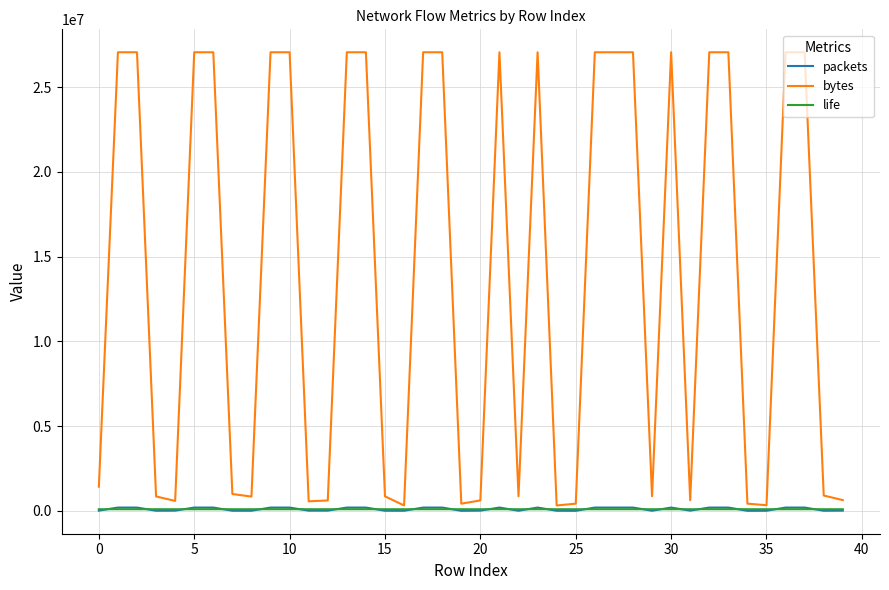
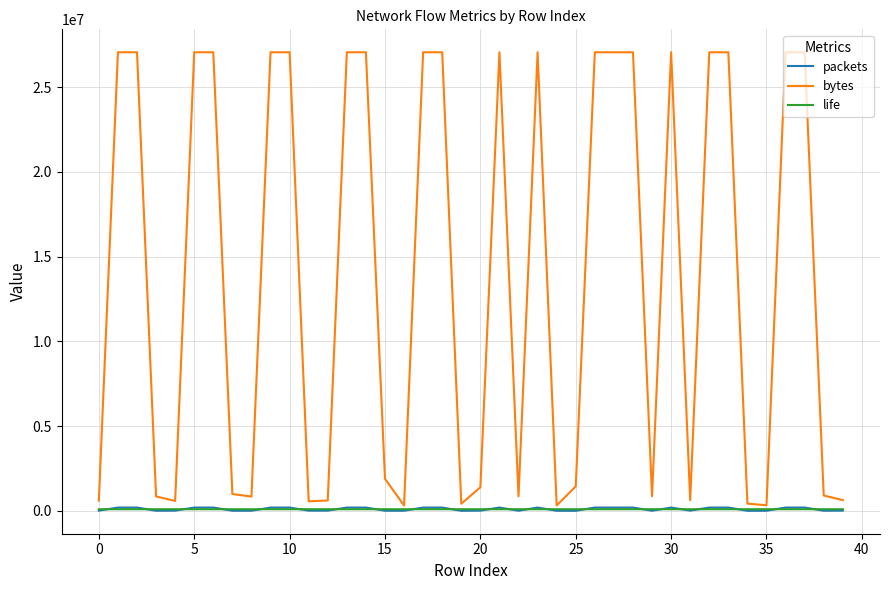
  {
    "bytes": {
-     "0": 1400000,
+     "0": 600000,
      "5": 27100000,
      "10": 27100000,
-     "15": 900000,
-     "20": 600000,
-     "25": 400000,
+     "15": 1900000,
+     "20": 1400000,
+     "25": 1400000,
      "30": 27100000,
      "35": 300000
    }
  }
